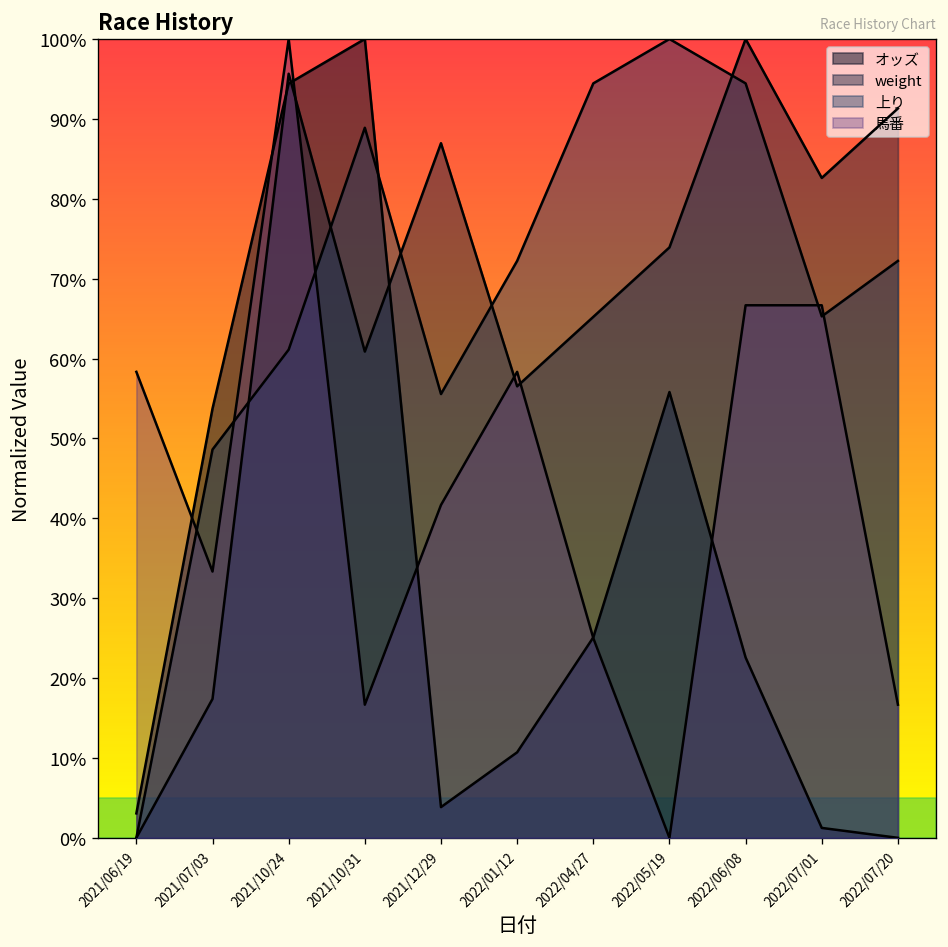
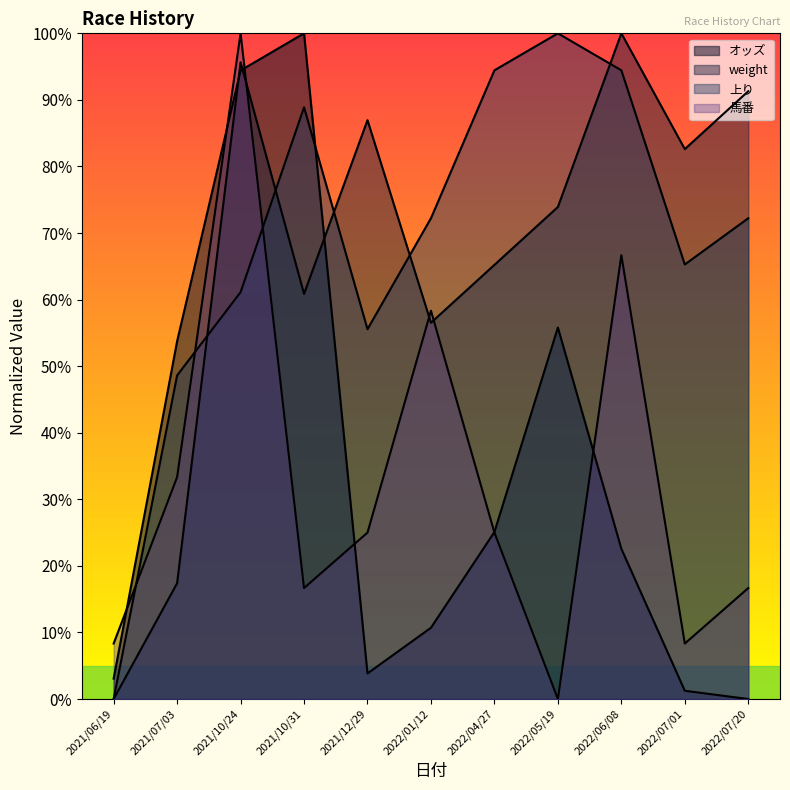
  {
    "馬番": {
-     "2021/06/19": "58%",
+     "2021/06/19": "8%",
      "2021/07/03": "33%",
      "2021/10/24": "100%",
      "2021/10/31": "17%",
-     "2021/12/29": "42%",
+     "2021/12/29": "25%",
      "2022/01/12": "58%",
      "2022/06/08": "67%",
-     "2022/07/01": "67%",
+     "2022/07/01": "8%",
      "2022/07/20": "17%"
    }
  }
